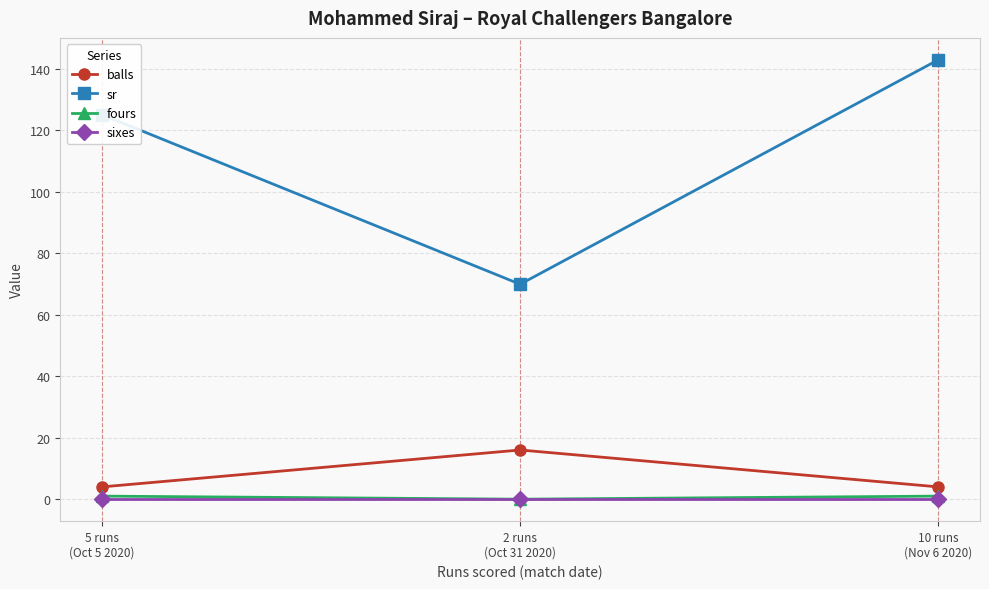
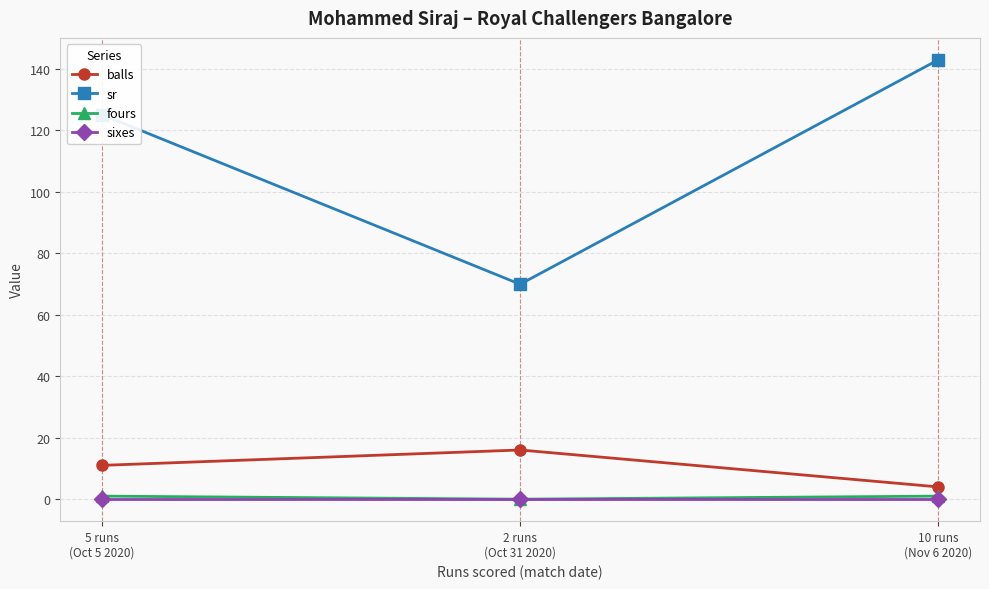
  {
    "balls": {
-     "5 runs (Oct 5 2020)": 4,
+     "5 runs (Oct 5 2020)": 11,
      "2 runs (Oct 31 2020)": 16,
      "10 runs (Nov 6 2020)": 4
    },
    "sr": {
      "2 runs (Oct 31 2020)": 70,
      "10 runs (Nov 6 2020)": 143
    },
    "fours": {
      "5 runs (Oct 5 2020)": 1,
      "10 runs (Nov 6 2020)": 1
    },
    "sixes": {
      "5 runs (Oct 5 2020)": 0,
      "10 runs (Nov 6 2020)": 0
    }
  }
